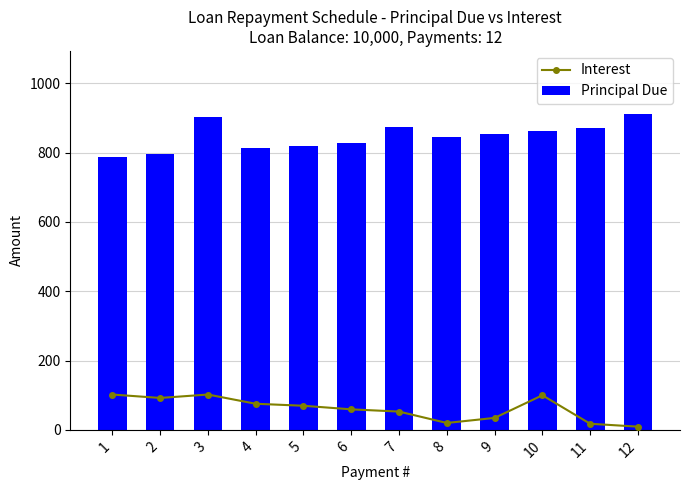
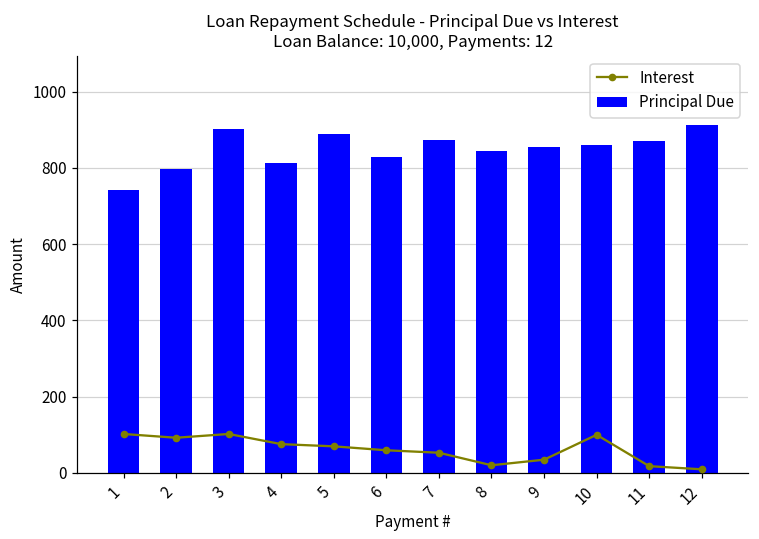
  {
    "Principal Due": {
-     "1": 790,
+     "1": 740,
      "2": 800,
      "3": 900,
      "4": 810,
-     "5": 820,
+     "5": 890,
      "6": 830,
      "7": 870,
      "8": 840,
      "9": 850,
      "10": 860,
      "11": 870,
      "12": 910
    },
    "Interest": {
      "1": 100,
      "2": 90,
      "3": 100,
      "4": 80,
      "5": 70,
      "6": 60,
      "7": 50,
      "8": 20,
      "9": 30,
      "10": 100,
      "11": 20,
      "12": 10
    }
  }
